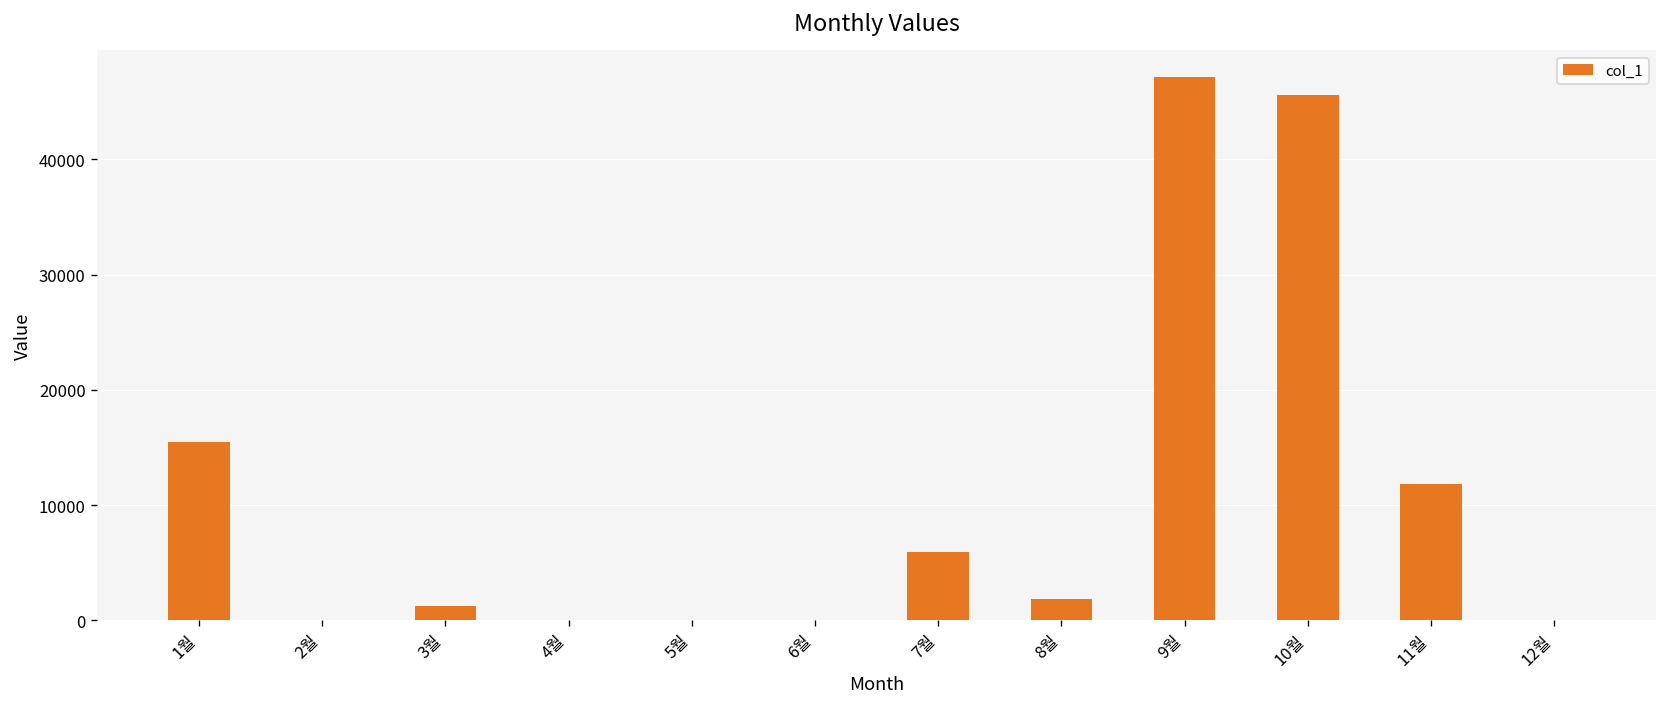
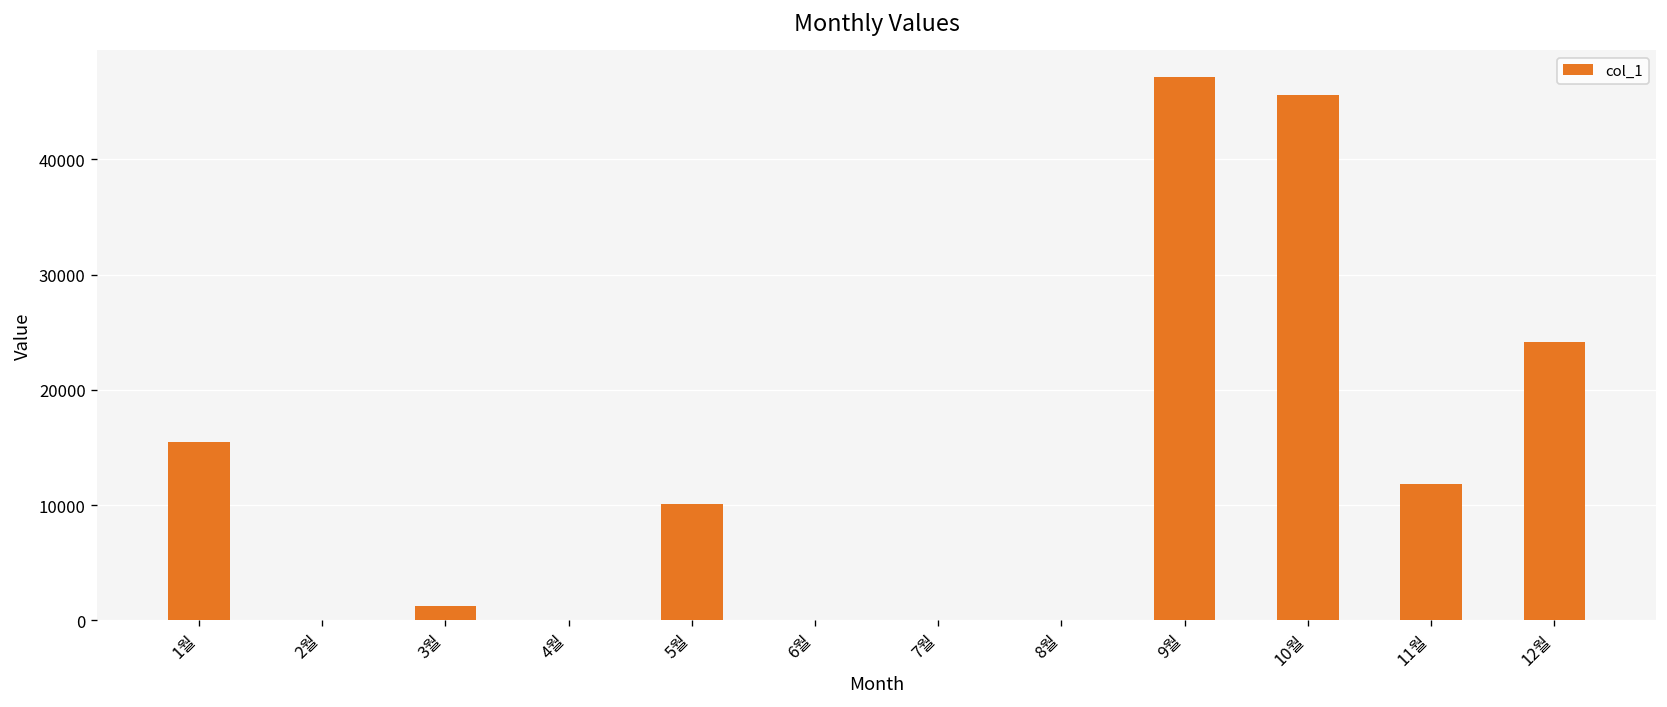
  {
    "1월": 15000,
    "2월": 0,
    "3월": 1000,
    "4월": 0,
-   "5월": 0,
+   "5월": 10000,
    "6월": 0,
-   "7월": 6000,
-   "8월": 2000,
+   "7월": 0,
+   "8월": 0,
    "9월": 47000,
    "10월": 46000,
    "11월": 12000,
-   "12월": 0
+   "12월": 24000
  }
